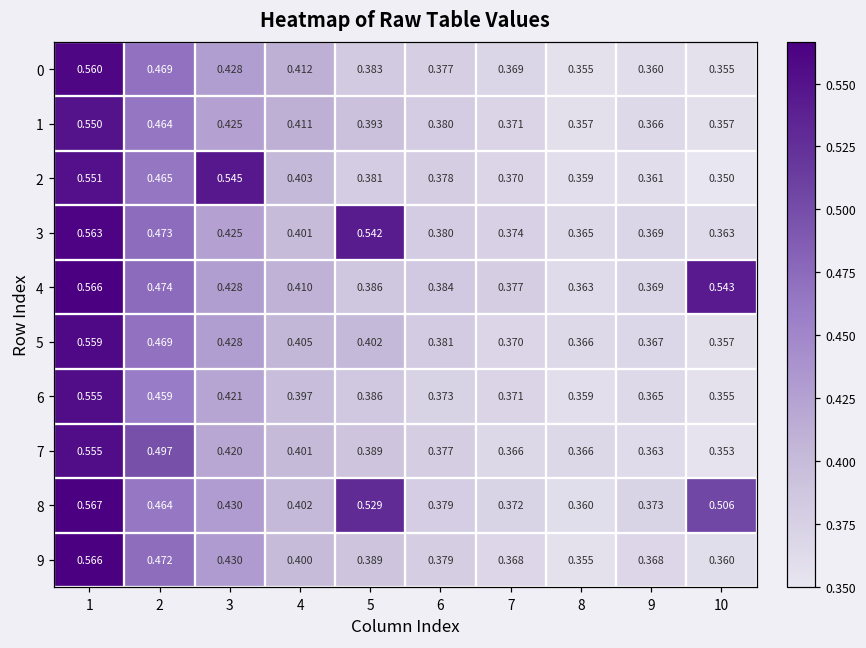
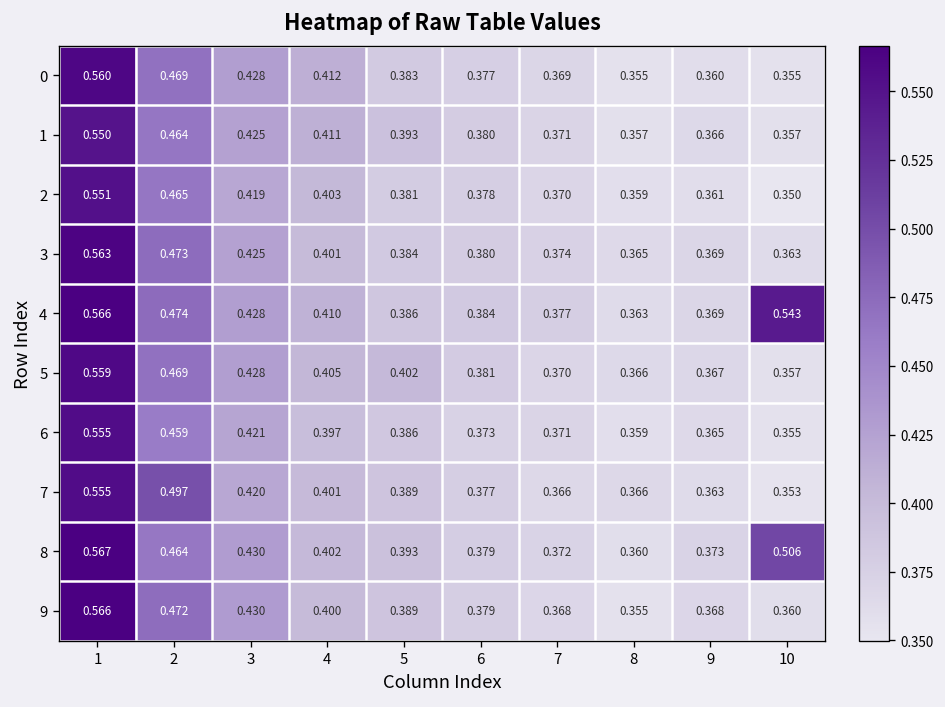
  {
    "0": {
      "1": 0.560,
      "2": 0.469,
      "3": 0.428,
      "4": 0.412,
      "5": 0.383,
      "6": 0.377,
      "7": 0.369,
      "8": 0.355,
      "9": 0.360,
      "10": 0.355
    },
    "1": {
      "1": 0.550,
      "2": 0.464,
      "3": 0.425,
      "4": 0.411,
      "5": 0.393,
      "6": 0.380,
      "7": 0.371,
      "8": 0.357,
      "9": 0.366,
      "10": 0.357
    },
    "2": {
      "1": 0.551,
      "2": 0.465,
-     "3": 0.545,
+     "3": 0.419,
      "4": 0.403,
      "5": 0.381,
      "6": 0.378,
      "7": 0.370,
      "8": 0.359,
      "9": 0.361,
      "10": 0.350
    },
    "3": {
      "1": 0.563,
      "2": 0.473,
      "3": 0.425,
      "4": 0.401,
-     "5": 0.542,
+     "5": 0.384,
      "6": 0.380,
      "7": 0.374,
      "8": 0.365,
      "9": 0.369,
      "10": 0.363
    },
    "4": {
      "1": 0.566,
      "2": 0.474,
      "3": 0.428,
      "4": 0.410,
      "5": 0.386,
      "6": 0.384,
      "7": 0.377,
      "8": 0.363,
      "9": 0.369,
      "10": 0.543
    },
    "5": {
      "1": 0.559,
      "2": 0.469,
      "3": 0.428,
      "4": 0.405,
      "5": 0.402,
      "6": 0.381,
      "7": 0.370,
      "8": 0.366,
      "9": 0.367,
      "10": 0.357
    },
    "6": {
      "1": 0.555,
      "2": 0.459,
      "3": 0.421,
      "4": 0.397,
      "5": 0.386,
      "6": 0.373,
      "7": 0.371,
      "8": 0.359,
      "9": 0.365,
      "10": 0.355
    },
    "7": {
      "1": 0.555,
      "2": 0.497,
      "3": 0.420,
      "4": 0.401,
      "5": 0.389,
      "6": 0.377,
      "7": 0.366,
      "8": 0.366,
      "9": 0.363,
      "10": 0.353
    },
    "8": {
      "1": 0.567,
      "2": 0.464,
      "3": 0.430,
      "4": 0.402,
-     "5": 0.529,
+     "5": 0.393,
      "6": 0.379,
      "7": 0.372,
      "8": 0.360,
      "9": 0.373,
      "10": 0.506
    },
    "9": {
      "1": 0.566,
      "2": 0.472,
      "3": 0.430,
      "4": 0.400,
      "5": 0.389,
      "6": 0.379,
      "7": 0.368,
      "8": 0.355,
      "9": 0.368,
      "10": 0.360
    }
  }
